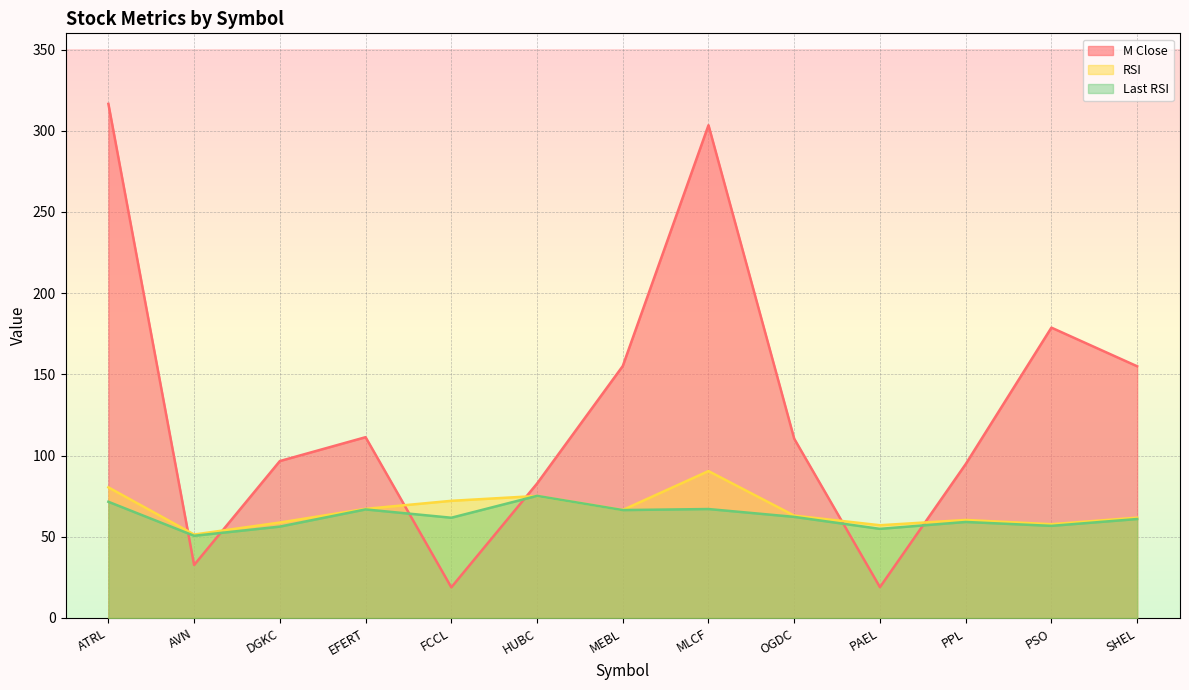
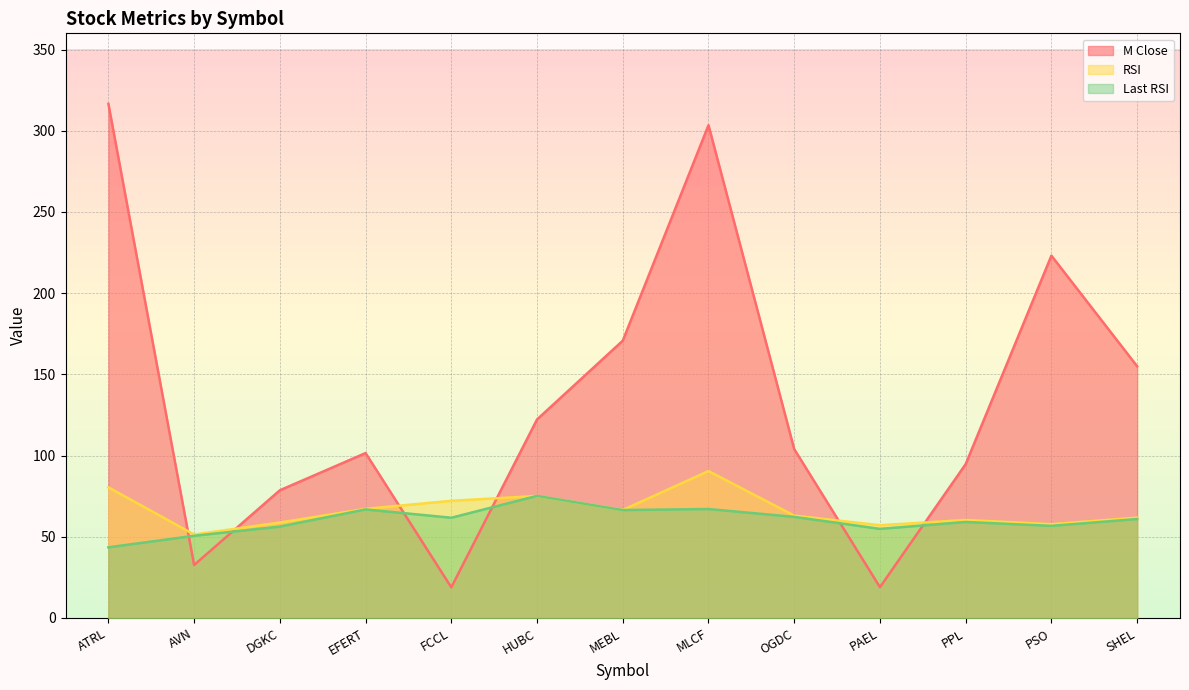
  {
    "M Close": {
      "ATRL": 317,
      "AVN": 33,
-     "DGKC": 97,
-     "EFERT": 111,
+     "DGKC": 79,
+     "EFERT": 102,
      "FCCL": 19,
-     "HUBC": 83,
-     "MEBL": 155,
+     "HUBC": 122,
+     "MEBL": 171,
      "MLCF": 303,
-     "OGDC": 110,
+     "OGDC": 104,
      "PAEL": 19,
      "PPL": 95,
-     "PSO": 179,
+     "PSO": 223,
      "SHEL": 155
    },
    "RSI": {
      "ATRL": 80,
      "DGKC": 59,
      "FCCL": 72,
      "MLCF": 90,
      "PAEL": 57
    },
    "Last RSI": {
-     "ATRL": 72,
+     "ATRL": 43,
      "DGKC": 56,
      "FCCL": 62,
      "MLCF": 67,
      "PAEL": 55
    }
  }
